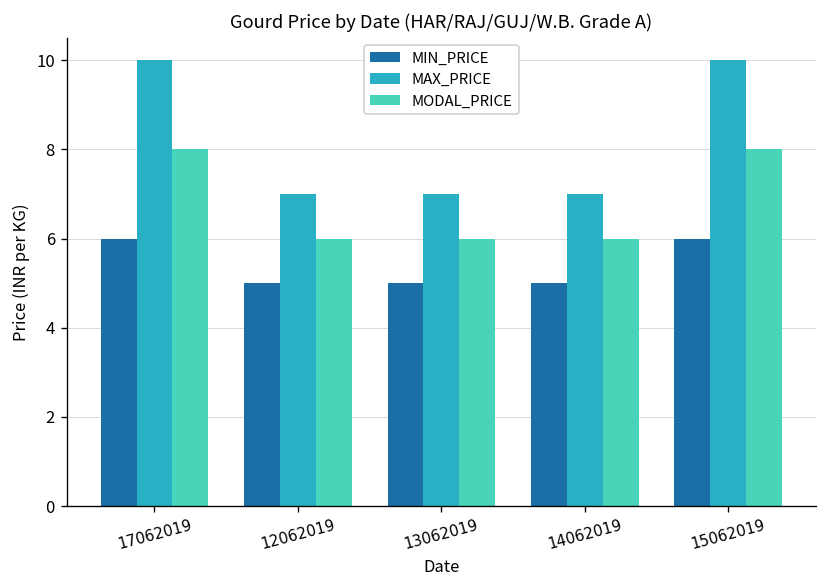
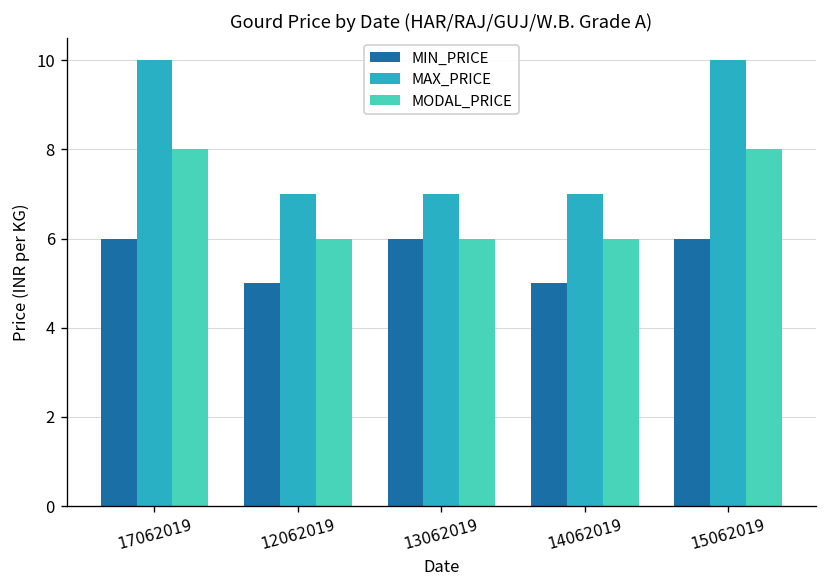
  {
    "MIN_PRICE": {
      "17062019": 6,
      "12062019": 5,
-     "13062019": 5,
+     "13062019": 6,
      "14062019": 5,
      "15062019": 6
    }
  }
